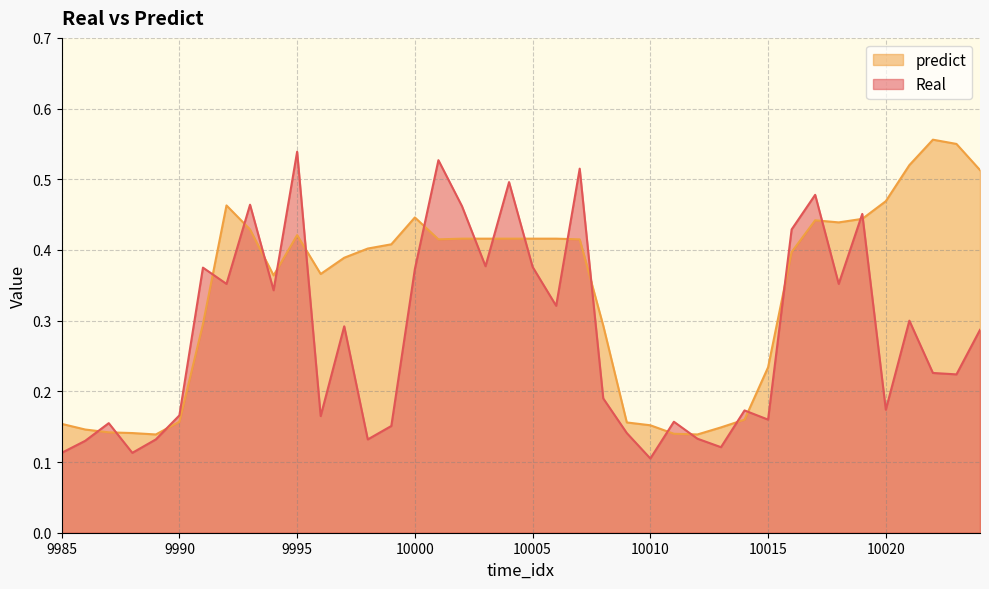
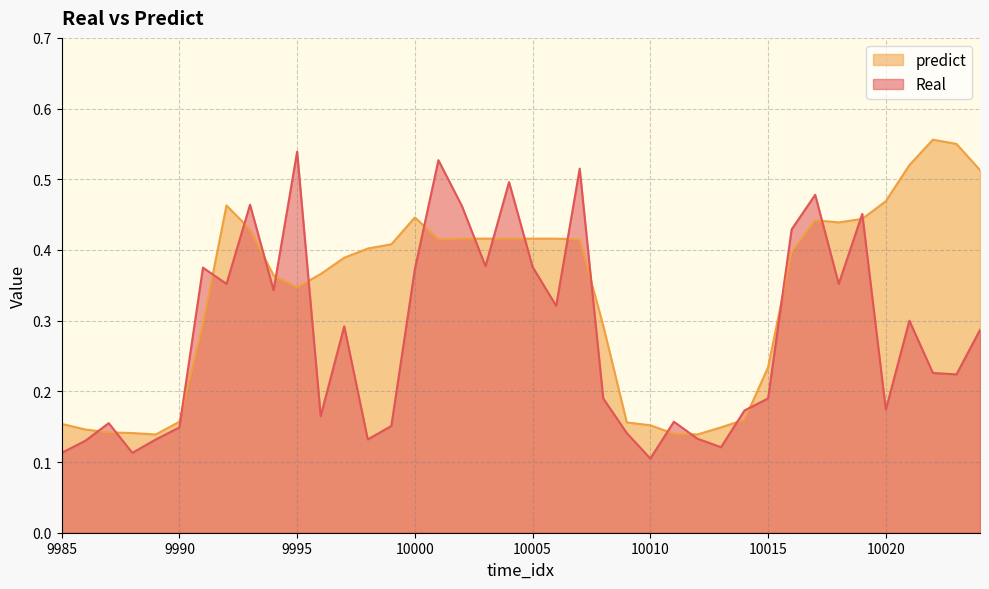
  {
    "predict": {
      "9985": 0.15,
      "9990": 0.16,
-     "9995": 0.42,
+     "9995": 0.35,
      "10000": 0.45,
      "10005": 0.42,
      "10010": 0.15,
      "10015": 0.23,
      "10020": 0.47
    },
    "Real": {
      "9985": 0.11,
-     "9990": 0.17,
+     "9990": 0.15,
      "9995": 0.54,
      "10000": 0.37,
      "10005": 0.38,
      "10010": 0.11,
-     "10015": 0.16,
+     "10015": 0.19,
      "10020": 0.17
    }
  }
